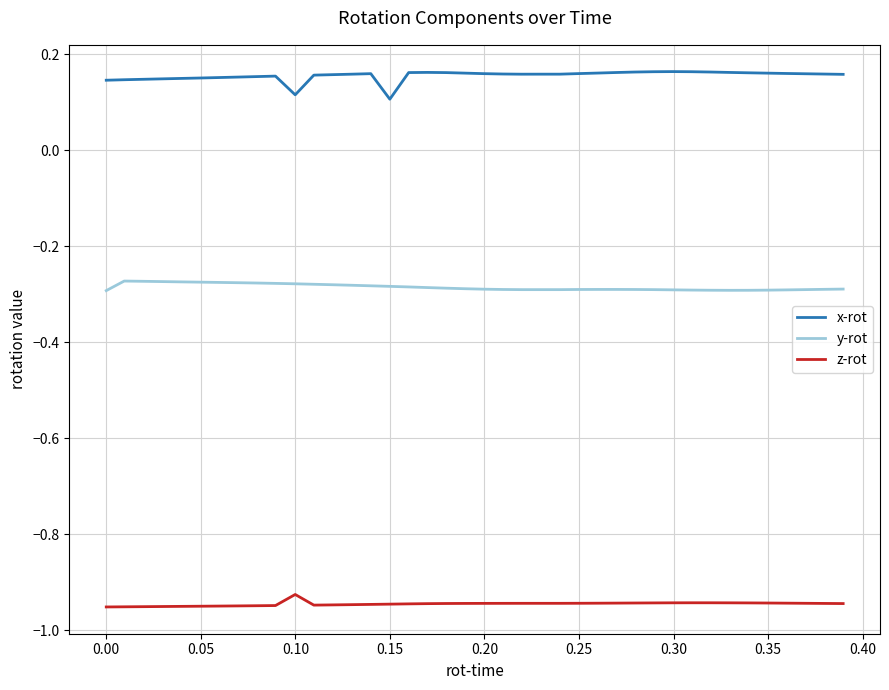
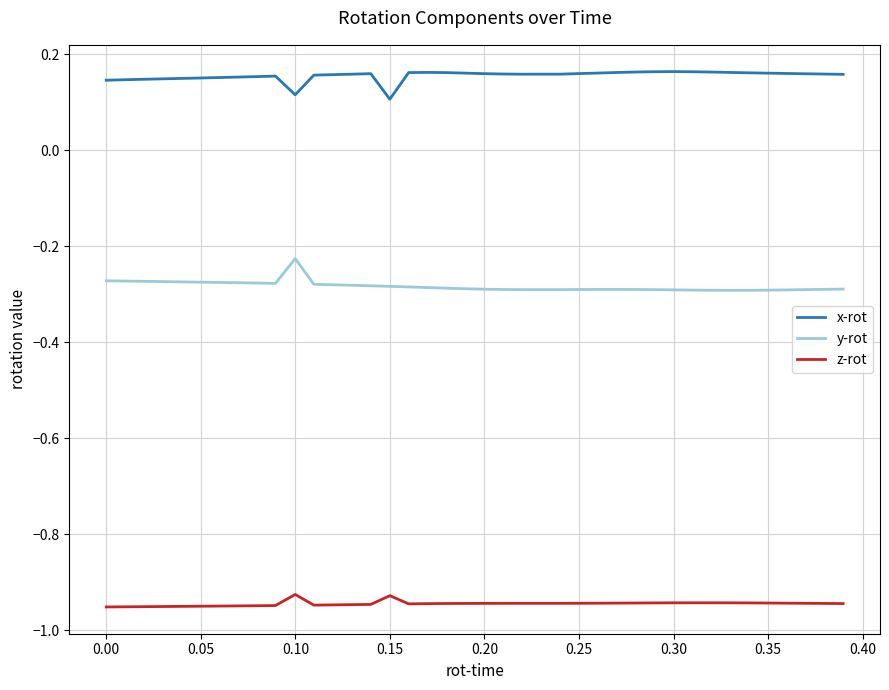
  {
    "x-rot": {
      "0.00": 0.15,
      "0.10": 0.12,
      "0.15": 0.11
    },
    "y-rot": {
-     "0.00": -0.29,
-     "0.10": -0.28,
+     "0.00": -0.27,
+     "0.10": -0.23,
      "0.15": -0.28
    },
    "z-rot": {
      "0.00": -0.95,
      "0.10": -0.93,
-     "0.15": -0.95
+     "0.15": -0.93
    }
  }
